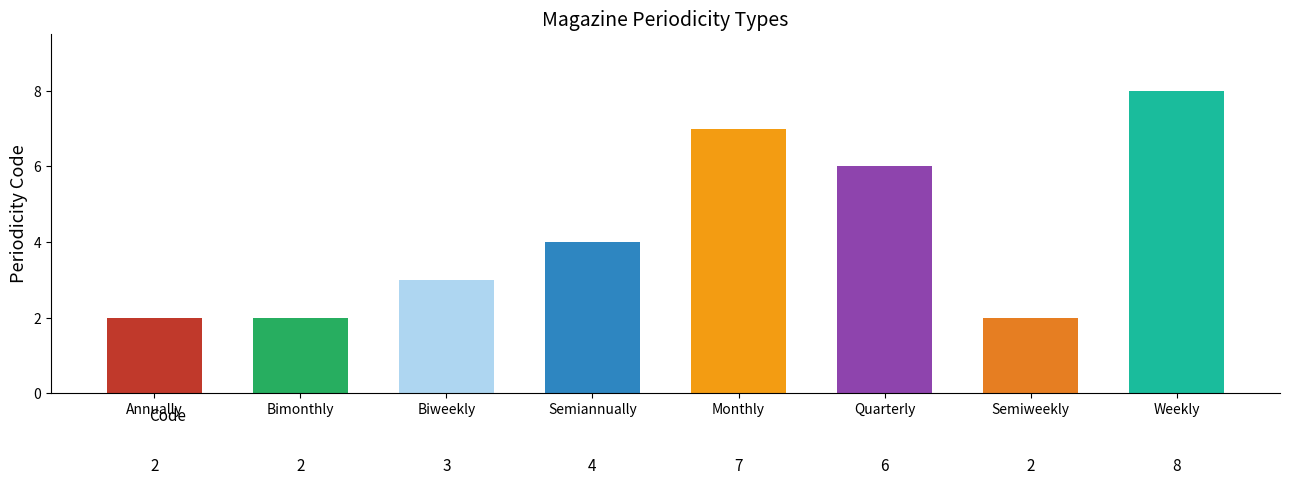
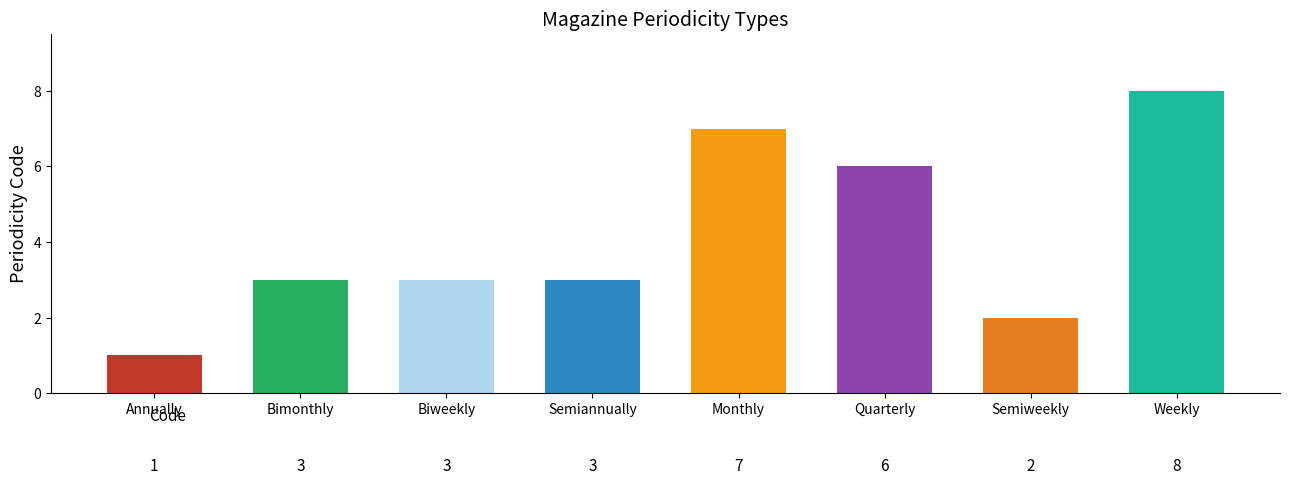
  {
-   "Annually": 2,
-   "Bimonthly": 2,
-   "Semiannually": 4
+   "Annually": 1,
+   "Bimonthly": 3,
+   "Semiannually": 3
  }
